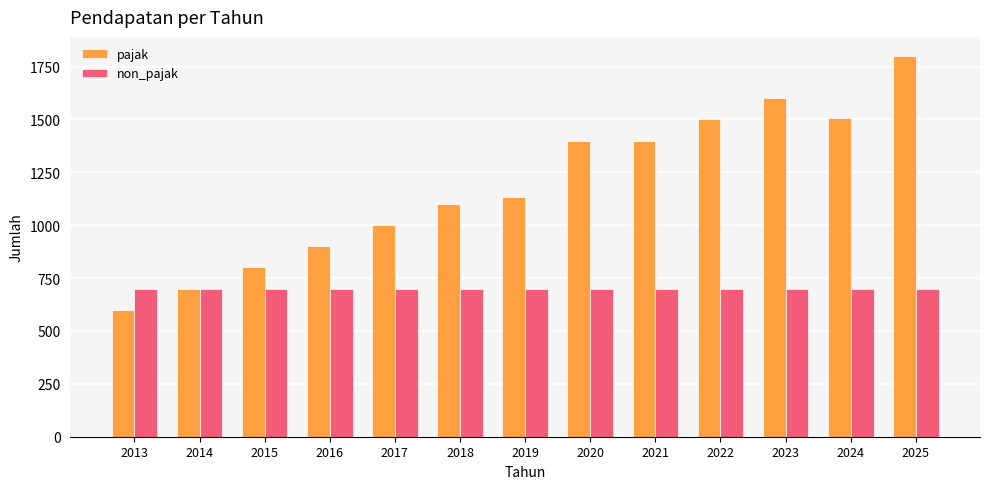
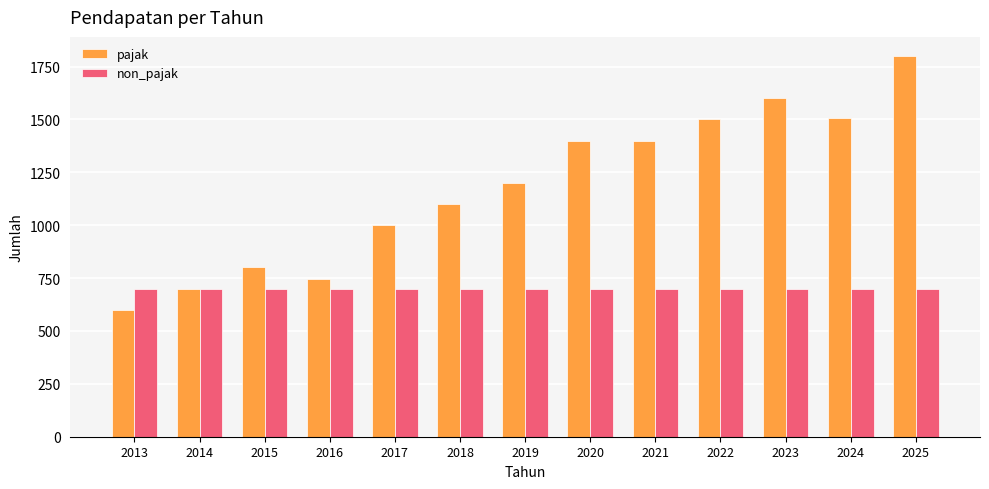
  {
    "pajak": {
      "2013": 600,
      "2014": 700,
      "2015": 800,
-     "2016": 900,
+     "2016": 750,
      "2017": 1000,
      "2018": 1100,
-     "2019": 1130,
+     "2019": 1200,
      "2020": 1400,
      "2021": 1400,
      "2022": 1500,
      "2023": 1600,
      "2024": 1510,
      "2025": 1800
    },
    "non_pajak": {
      "2013": 700,
      "2014": 700,
      "2015": 700,
      "2016": 700,
      "2017": 700,
      "2018": 700,
      "2019": 700,
      "2020": 700,
      "2021": 700,
      "2022": 700,
      "2023": 700,
      "2024": 700,
      "2025": 700
    }
  }
